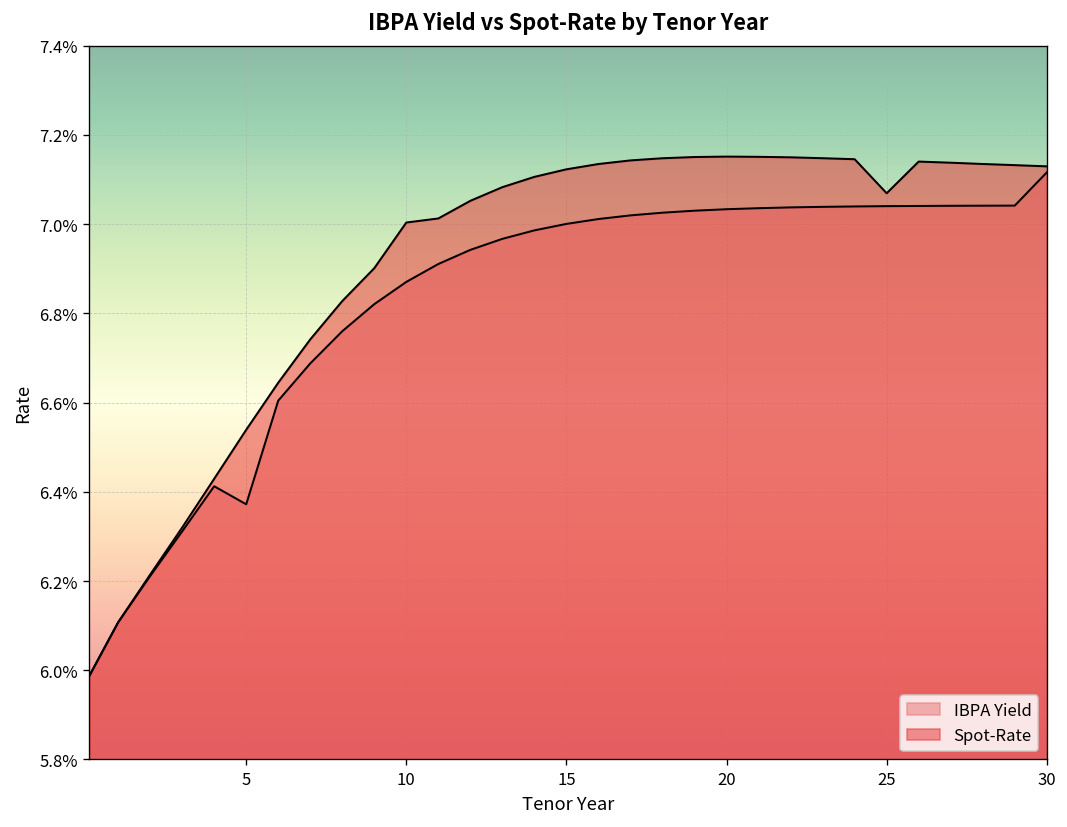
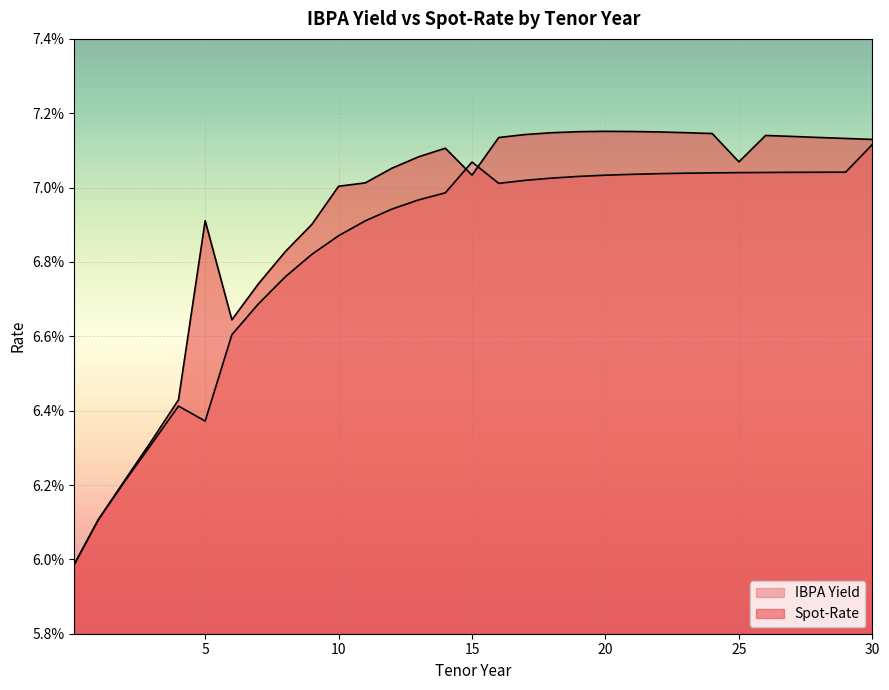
  {
    "IBPA Yield": {
      "5": "6.37%",
      "10": "6.87%",
-     "15": "7.00%",
+     "15": "7.07%",
      "20": "7.03%",
      "25": "7.04%",
      "30": "7.12%"
    },
    "Spot-Rate": {
-     "5": "6.54%",
+     "5": "6.91%",
      "10": "7.00%",
-     "15": "7.12%",
+     "15": "7.03%",
      "20": "7.15%",
      "25": "7.07%",
      "30": "7.13%"
    }
  }
